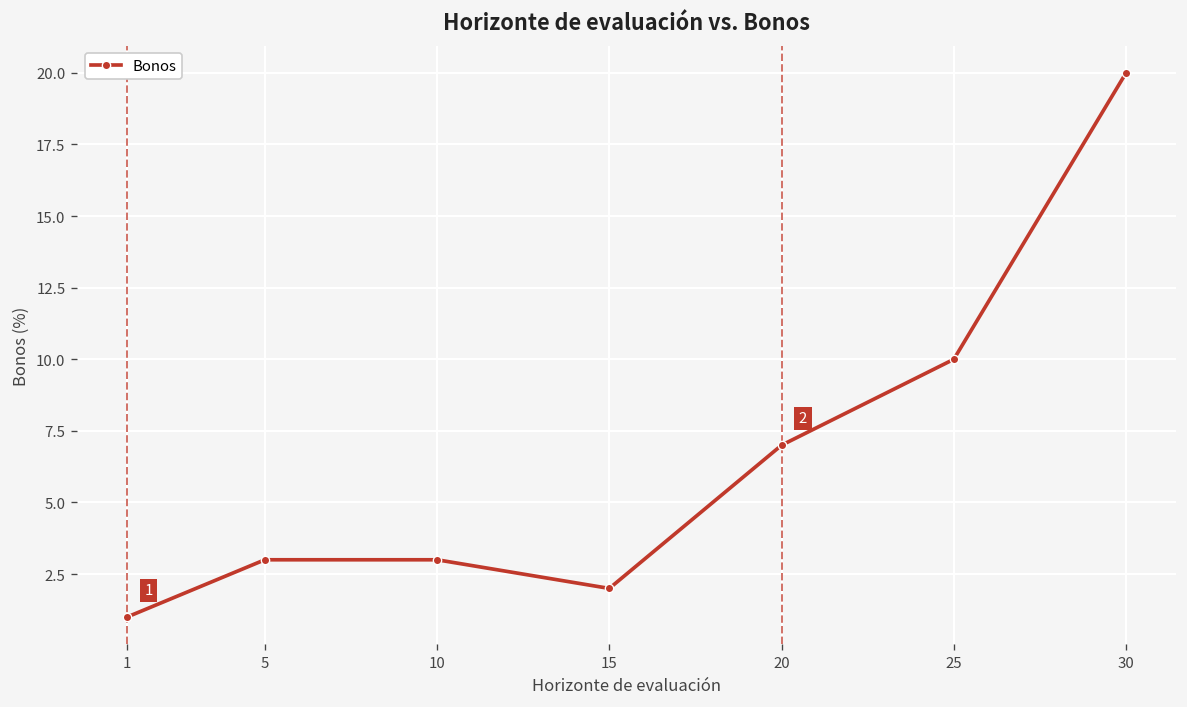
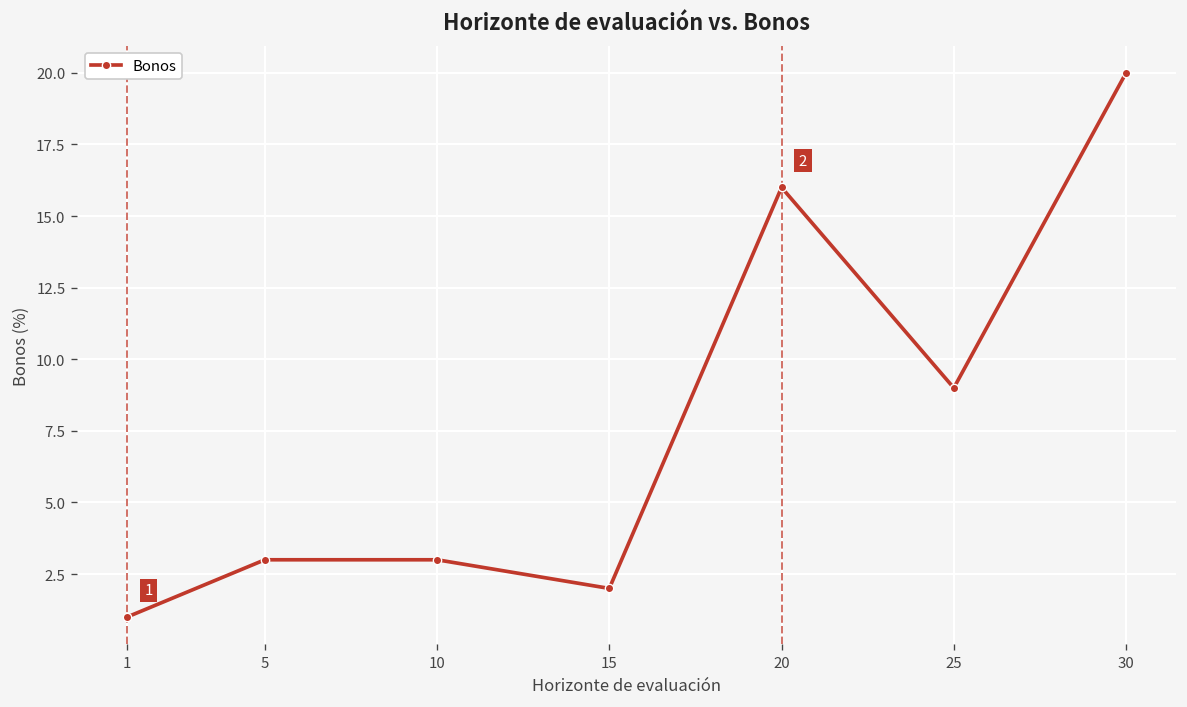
  {
    "5": 3,
    "10": 3,
    "15": 2,
-   "20": 7,
-   "25": 10,
+   "20": 16,
+   "25": 9,
    "30": 20
  }
